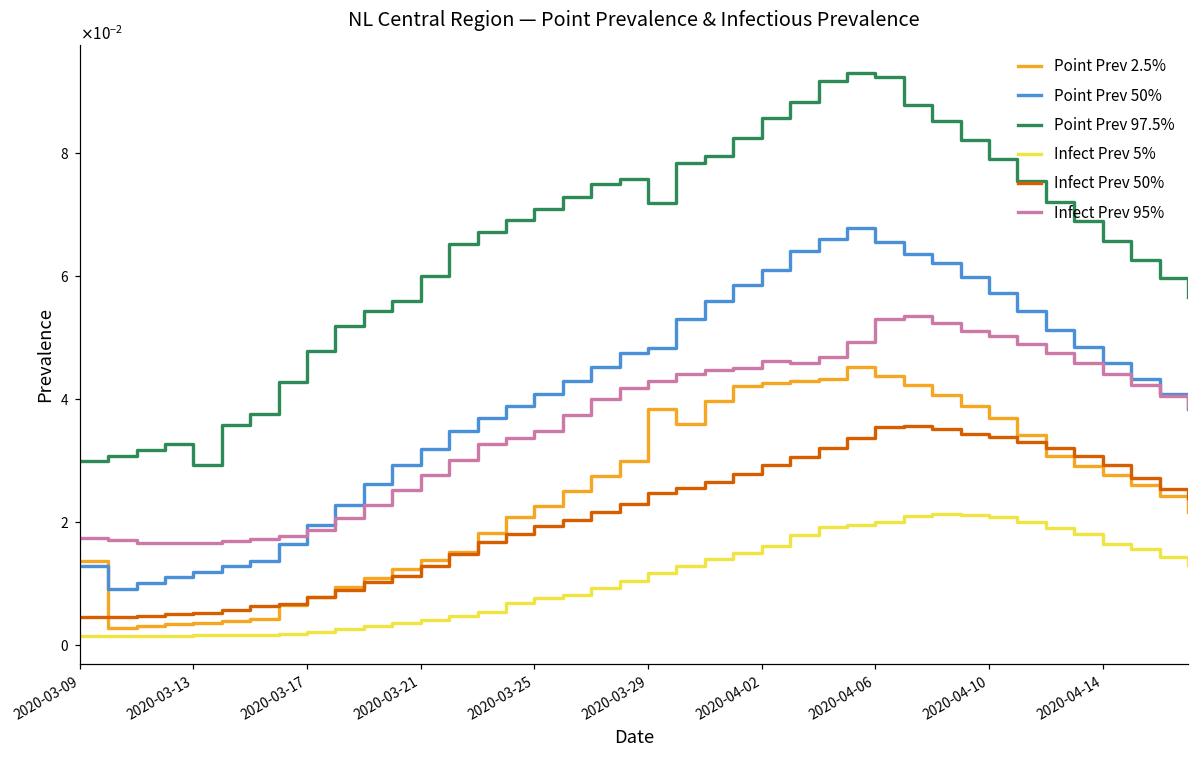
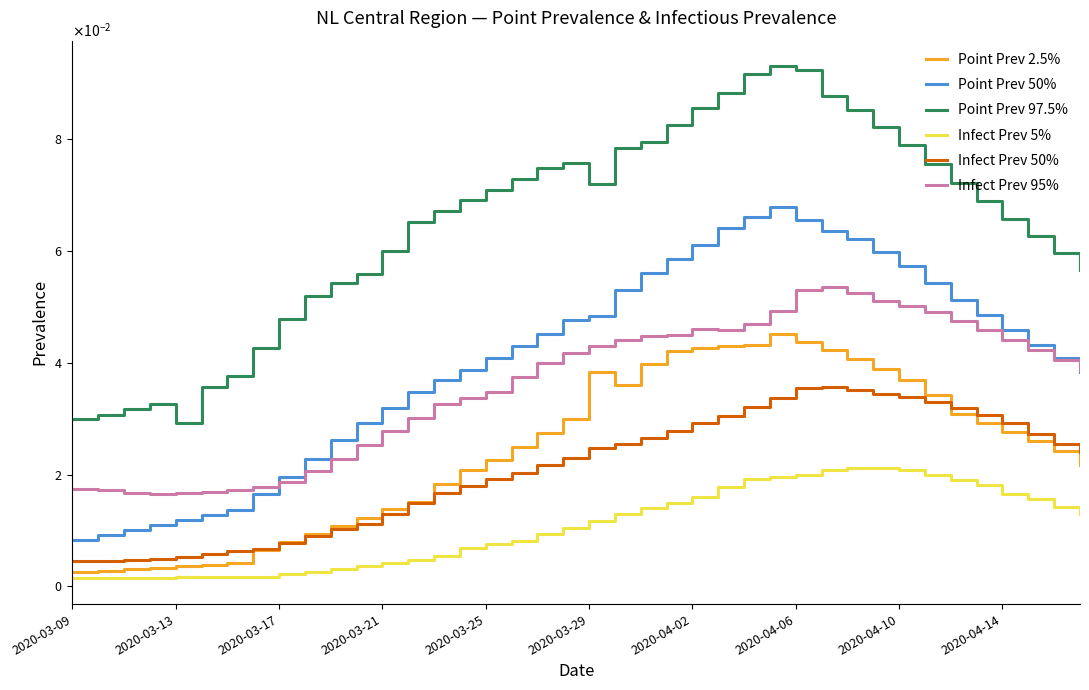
  {
    "Point Prev 2.5%": {
-     "2020-03-09": 0.014,
+     "2020-03-09": 0.003,
      "2020-03-13": 0.004,
      "2020-03-21": 0.014,
      "2020-03-25": 0.023,
      "2020-03-29": 0.038,
      "2020-04-02": 0.043,
      "2020-04-06": 0.044,
      "2020-04-10": 0.037,
      "2020-04-14": 0.028
    },
    "Point Prev 50%": {
-     "2020-03-09": 0.013,
+     "2020-03-09": 0.008,
      "2020-03-13": 0.012,
      "2020-03-17": 0.020,
      "2020-03-21": 0.032,
      "2020-03-25": 0.041,
      "2020-03-29": 0.048,
      "2020-04-02": 0.061,
      "2020-04-06": 0.066,
      "2020-04-10": 0.057,
      "2020-04-14": 0.046
    },
    "Point Prev 97.5%": {
      "2020-03-09": 0.030,
      "2020-03-13": 0.029,
      "2020-03-17": 0.048,
      "2020-03-21": 0.060,
      "2020-03-25": 0.071,
      "2020-03-29": 0.072,
      "2020-04-02": 0.086,
      "2020-04-06": 0.092,
      "2020-04-10": 0.079,
      "2020-04-14": 0.066
    },
    "Infect Prev 5%": {
      "2020-03-09": 0.001,
      "2020-03-13": 0.002,
      "2020-03-17": 0.002,
      "2020-03-21": 0.004,
      "2020-03-25": 0.008,
      "2020-03-29": 0.012,
      "2020-04-02": 0.016,
      "2020-04-06": 0.020,
      "2020-04-10": 0.021,
      "2020-04-14": 0.017
    },
    "Infect Prev 50%": {
      "2020-03-09": 0.005,
      "2020-03-13": 0.005,
      "2020-03-21": 0.013,
      "2020-03-25": 0.019,
      "2020-03-29": 0.025,
      "2020-04-02": 0.029,
      "2020-04-06": 0.036,
      "2020-04-10": 0.034,
      "2020-04-14": 0.029
    },
    "Infect Prev 95%": {
      "2020-03-09": 0.017,
      "2020-03-13": 0.017,
      "2020-03-17": 0.019,
      "2020-03-21": 0.028,
      "2020-03-25": 0.035,
      "2020-03-29": 0.043,
      "2020-04-02": 0.046,
      "2020-04-06": 0.053,
      "2020-04-10": 0.050,
      "2020-04-14": 0.044
    }
  }
